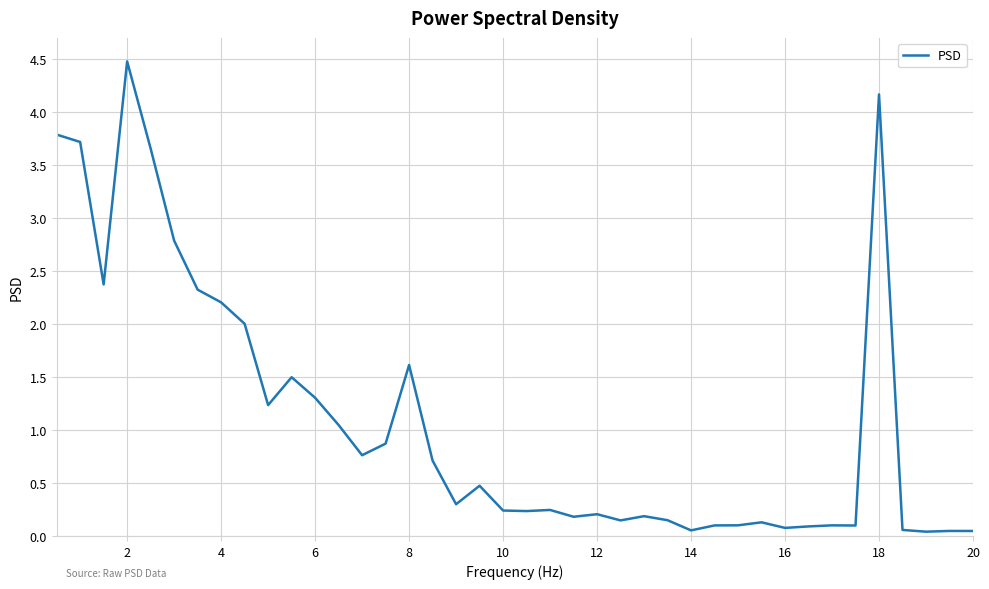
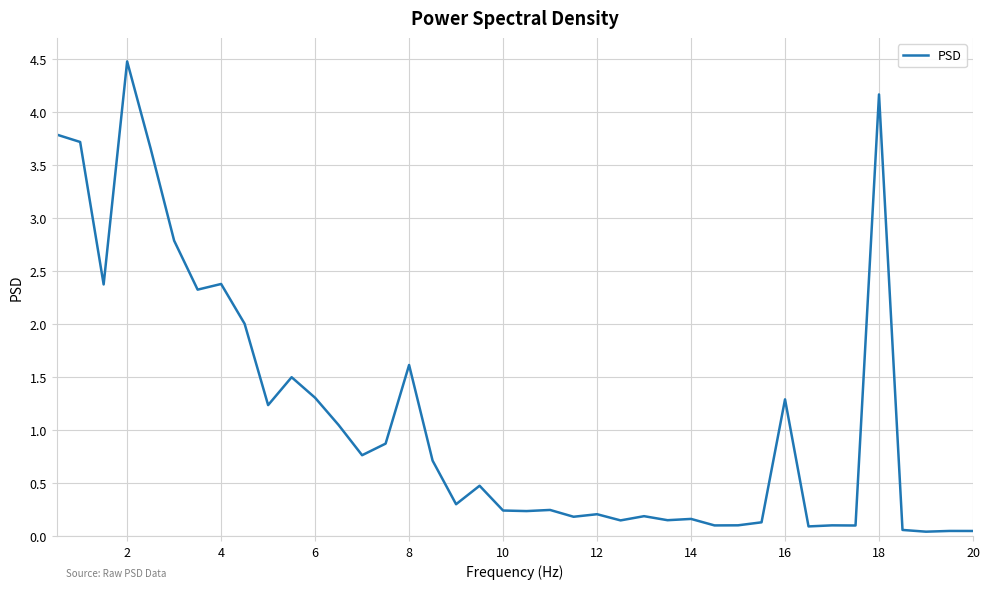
  {
    "2": 4.48,
-   "4": 2.20,
+   "4": 2.38,
    "6": 1.30,
    "8": 1.61,
    "10": 0.24,
    "12": 0.21,
-   "14": 0.05,
-   "16": 0.08,
+   "14": 0.16,
+   "16": 1.29,
    "18": 4.17,
    "20": 0.05
  }
